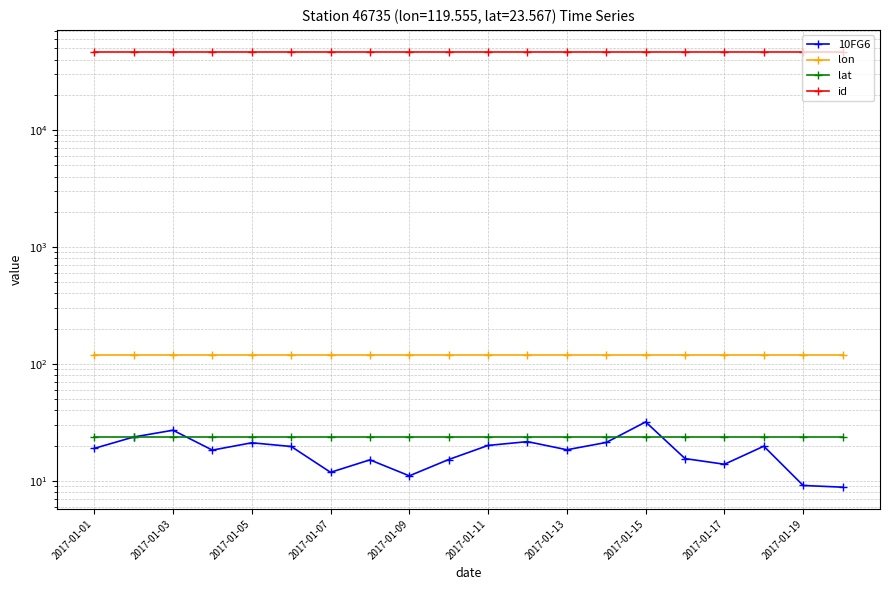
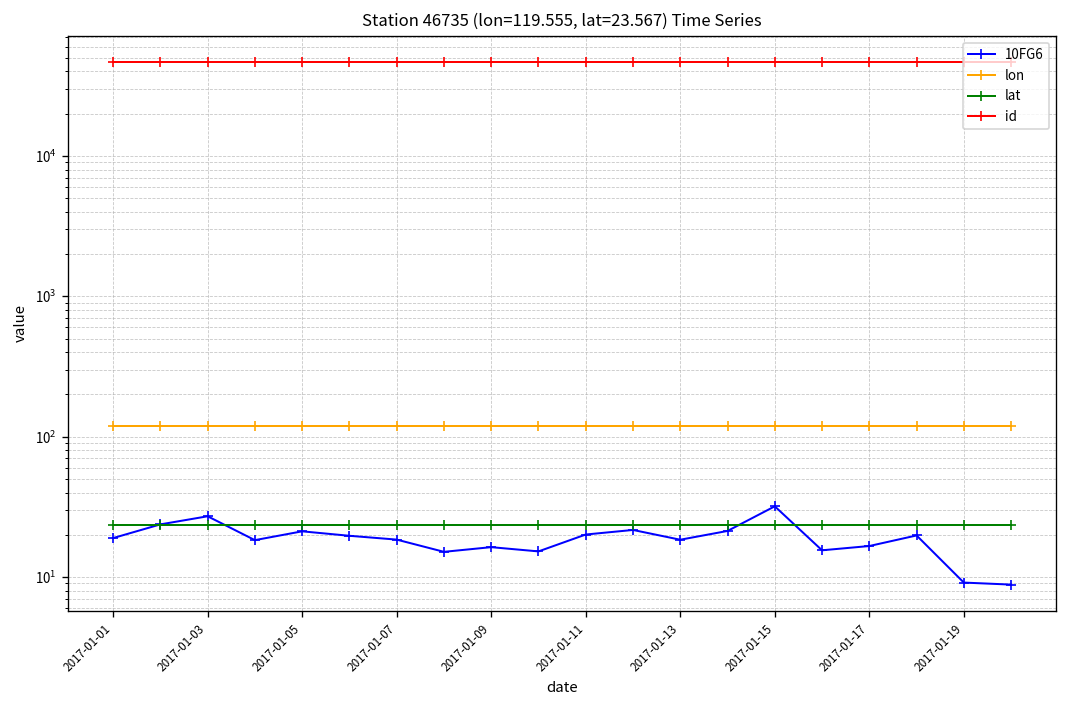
  {
    "10FG6": {
      "2017-01-01": 19,
      "2017-01-03": 27,
      "2017-01-05": 21,
-     "2017-01-07": 12,
-     "2017-01-09": 11,
+     "2017-01-07": 18,
+     "2017-01-09": 16,
      "2017-01-11": 20,
      "2017-01-13": 18,
      "2017-01-15": 32,
-     "2017-01-17": 14,
+     "2017-01-17": 17,
      "2017-01-19": 9
    },
    "lon": {
      "2017-01-01": 120,
      "2017-01-03": 120,
      "2017-01-05": 120,
      "2017-01-07": 120,
      "2017-01-09": 120,
      "2017-01-11": 120,
      "2017-01-13": 120,
      "2017-01-15": 120,
      "2017-01-17": 120,
      "2017-01-19": 120
    },
    "lat": {
      "2017-01-01": 24,
      "2017-01-03": 24,
      "2017-01-05": 24,
      "2017-01-07": 24,
      "2017-01-09": 24,
      "2017-01-11": 24,
      "2017-01-13": 24,
      "2017-01-15": 24,
      "2017-01-17": 24,
      "2017-01-19": 24
    },
    "id": {
      "2017-01-01": 47000,
      "2017-01-03": 47000,
      "2017-01-05": 47000,
      "2017-01-07": 47000,
      "2017-01-09": 47000,
      "2017-01-11": 47000,
      "2017-01-13": 47000,
      "2017-01-15": 47000,
      "2017-01-17": 47000
    }
  }
